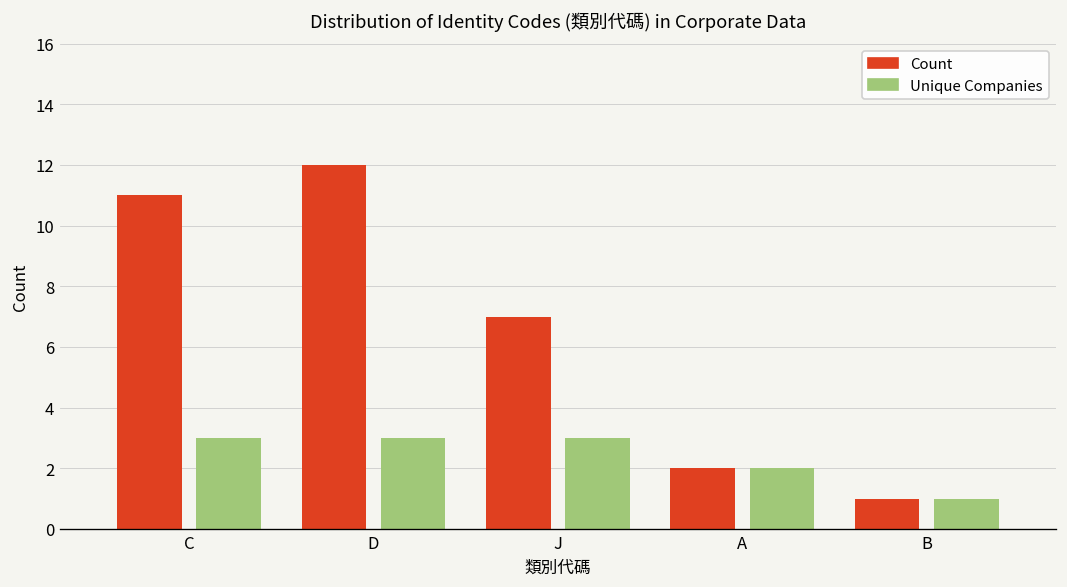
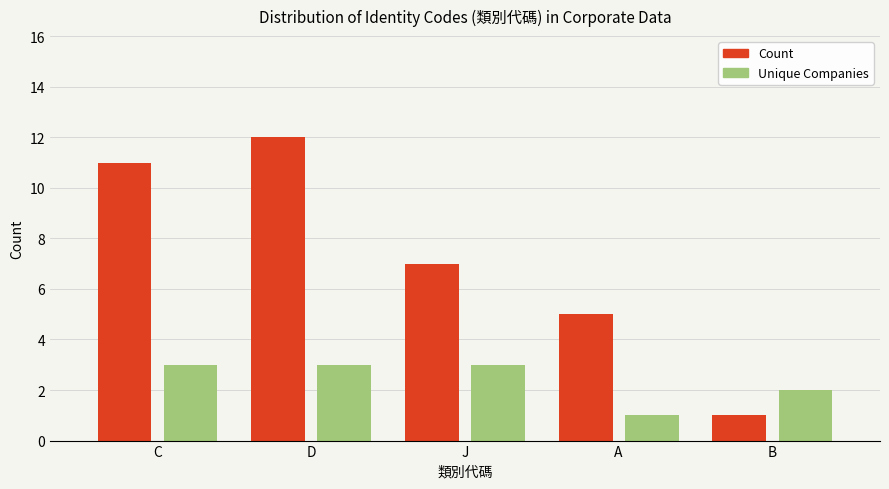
  {
    "Count": {
      "C": 11,
      "D": 12,
      "J": 7,
-     "A": 2,
+     "A": 5,
      "B": 1
    },
    "Unique Companies": {
      "C": 3,
      "D": 3,
      "J": 3,
-     "A": 2,
-     "B": 1
+     "A": 1,
+     "B": 2
    }
  }
